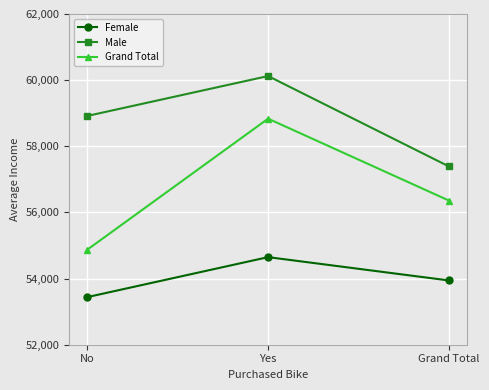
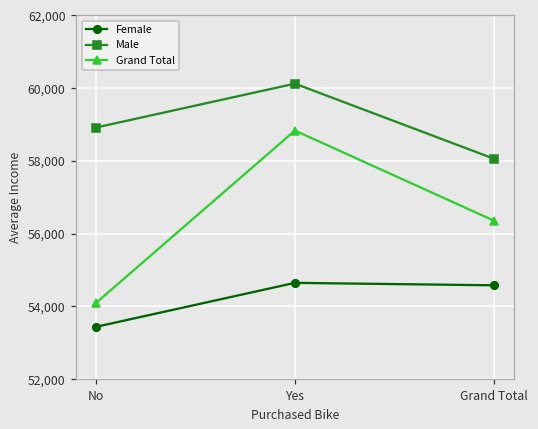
  {
    "Female": {
      "No": "53,400",
      "Yes": "54,600",
-     "Grand Total": "53,900"
+     "Grand Total": "54,600"
    },
    "Male": {
      "No": "58,900",
      "Yes": "60,100",
-     "Grand Total": "57,400"
+     "Grand Total": "58,100"
    },
    "Grand Total": {
-     "No": "54,900",
+     "No": "54,100",
      "Yes": "58,800",
      "Grand Total": "56,400"
    }
  }
